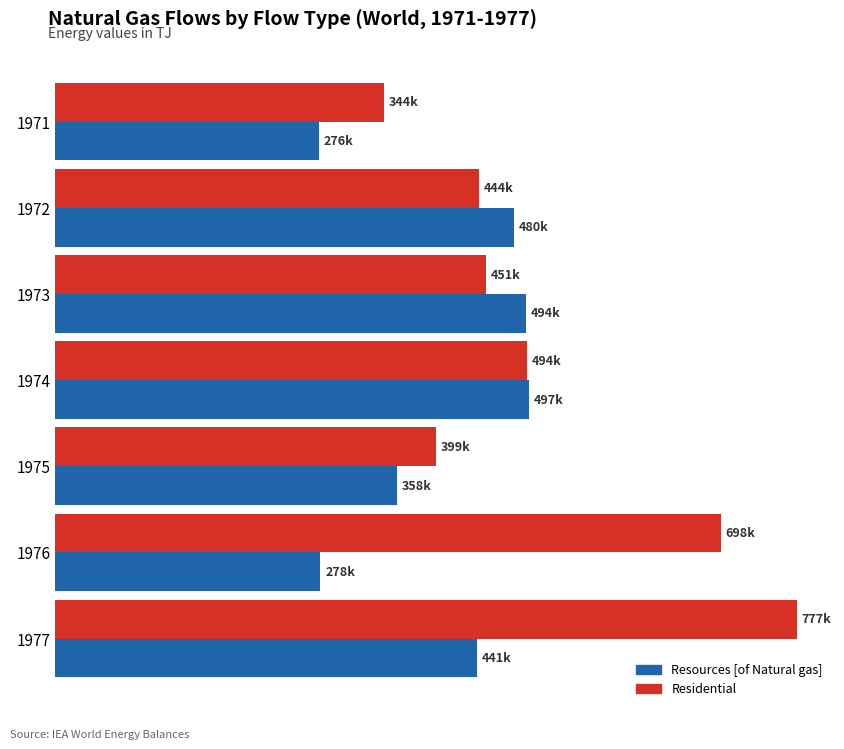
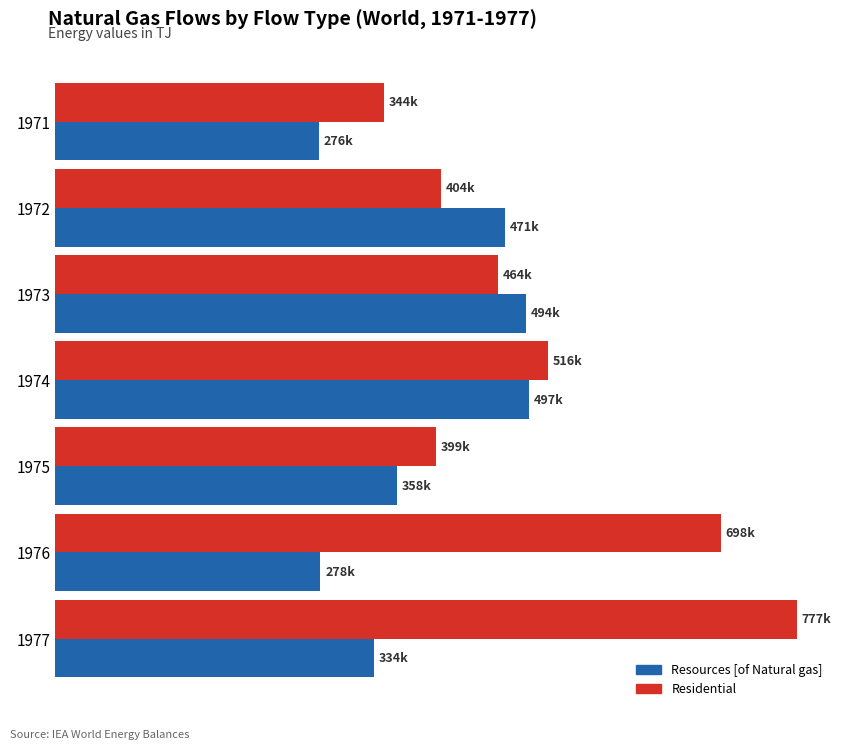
  {
    "Resources [of Natural gas]": {
      "1971": "276k",
-     "1972": "480k",
+     "1972": "471k",
      "1973": "494k",
      "1974": "497k",
      "1975": "358k",
      "1976": "278k",
-     "1977": "441k"
+     "1977": "334k"
    },
    "Residential": {
      "1971": "344k",
-     "1972": "444k",
-     "1973": "451k",
-     "1974": "494k",
+     "1972": "404k",
+     "1973": "464k",
+     "1974": "516k",
      "1975": "399k",
      "1976": "698k",
      "1977": "777k"
    }
  }
